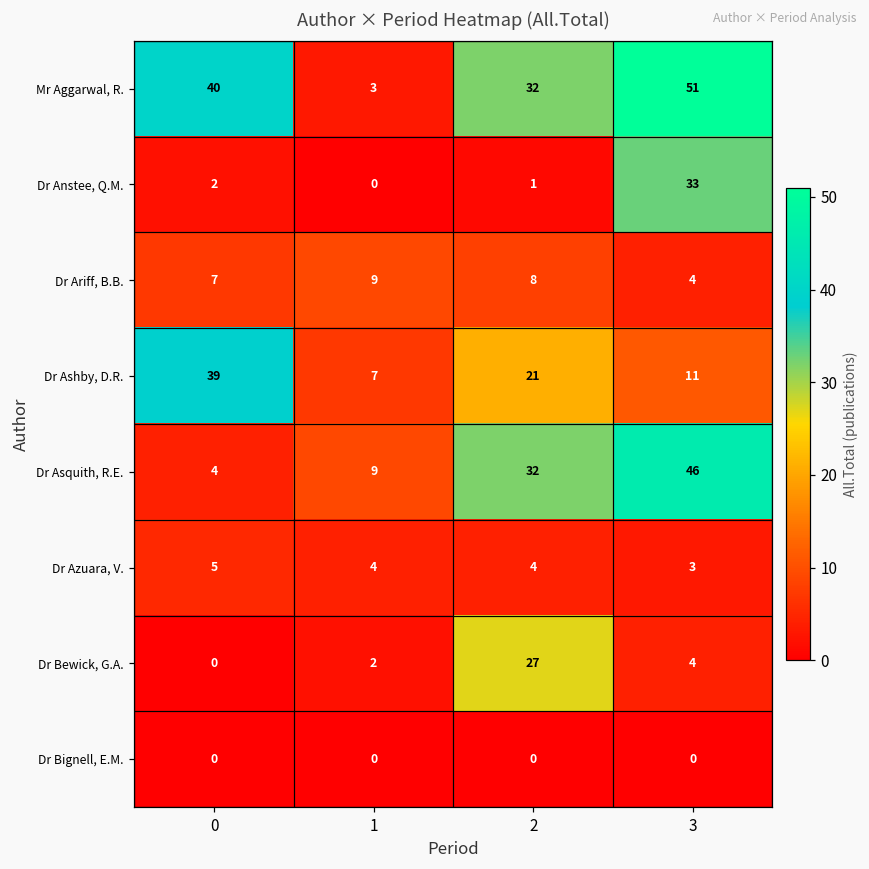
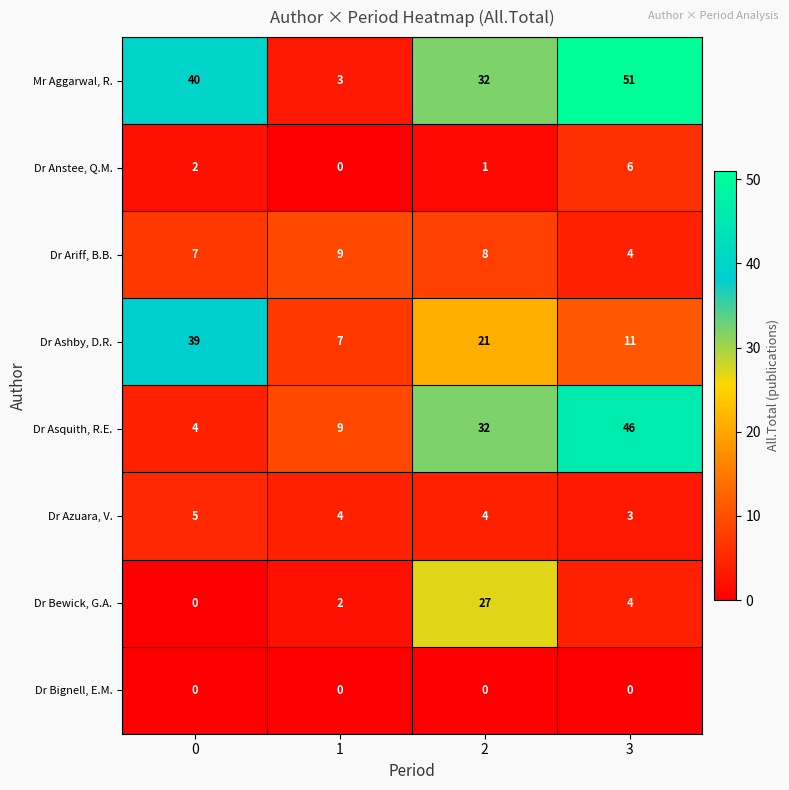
  {
    "Mr Aggarwal, R.": {
      "0": 40,
      "1": 3,
      "2": 32,
      "3": 51
    },
    "Dr Anstee, Q.M.": {
      "0": 2,
      "1": 0,
      "2": 1,
-     "3": 33
+     "3": 6
    },
    "Dr Ariff, B.B.": {
      "0": 7,
      "1": 9,
      "2": 8,
      "3": 4
    },
    "Dr Ashby, D.R.": {
      "0": 39,
      "1": 7,
      "2": 21,
      "3": 11
    },
    "Dr Asquith, R.E.": {
      "0": 4,
      "1": 9,
      "2": 32,
      "3": 46
    },
    "Dr Azuara, V.": {
      "0": 5,
      "1": 4,
      "2": 4,
      "3": 3
    },
    "Dr Bewick, G.A.": {
      "0": 0,
      "1": 2,
      "2": 27,
      "3": 4
    },
    "Dr Bignell, E.M.": {
      "0": 0,
      "1": 0,
      "2": 0,
      "3": 0
    }
  }
